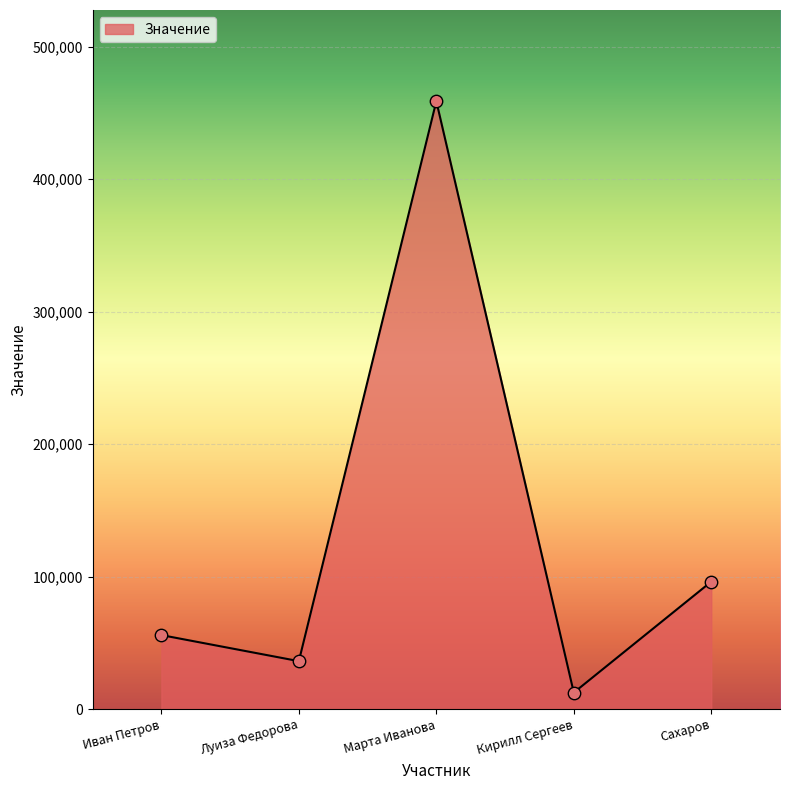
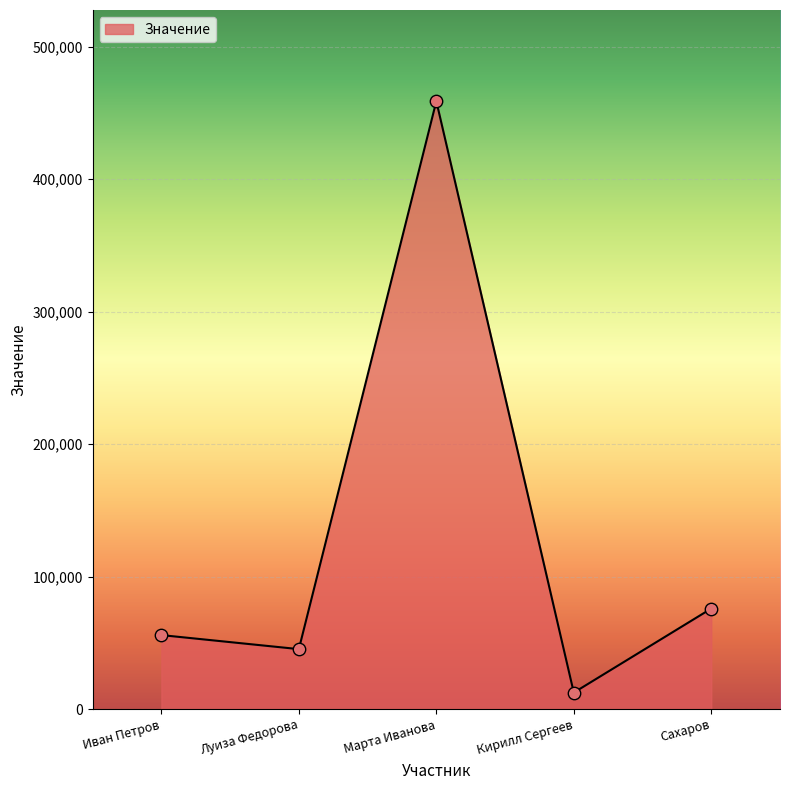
  {
    "Иван Петров": "56,000",
-   "Луиза Федорова": "36,000",
+   "Луиза Федорова": "45,000",
    "Марта Иванова": "459,000",
    "Кирилл Сергеев": "12,000",
-   "Сахаров": "96,000"
+   "Сахаров": "76,000"
  }
